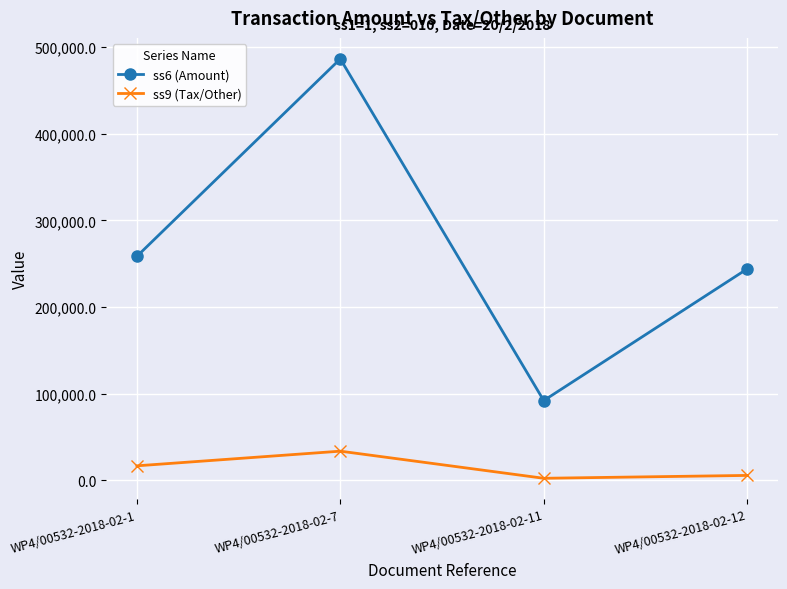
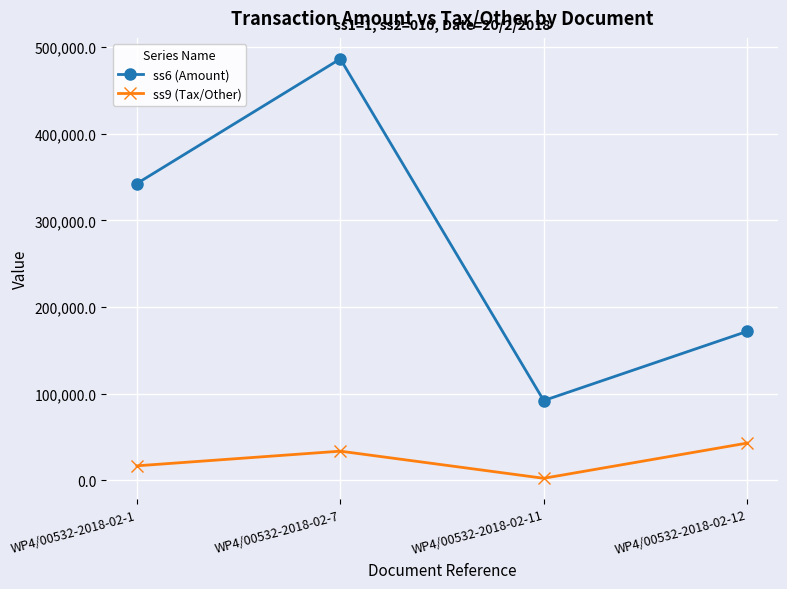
  {
    "ss6 (Amount)": {
-     "WP4/00532-2018-02-1": "260,000",
+     "WP4/00532-2018-02-1": "340,000",
      "WP4/00532-2018-02-7": "490,000",
      "WP4/00532-2018-02-11": "90,000",
-     "WP4/00532-2018-02-12": "240,000"
+     "WP4/00532-2018-02-12": "170,000"
    },
    "ss9 (Tax/Other)": {
      "WP4/00532-2018-02-1": "20,000",
      "WP4/00532-2018-02-7": "30,000",
      "WP4/00532-2018-02-11": "0",
-     "WP4/00532-2018-02-12": "10,000"
+     "WP4/00532-2018-02-12": "40,000"
    }
  }
